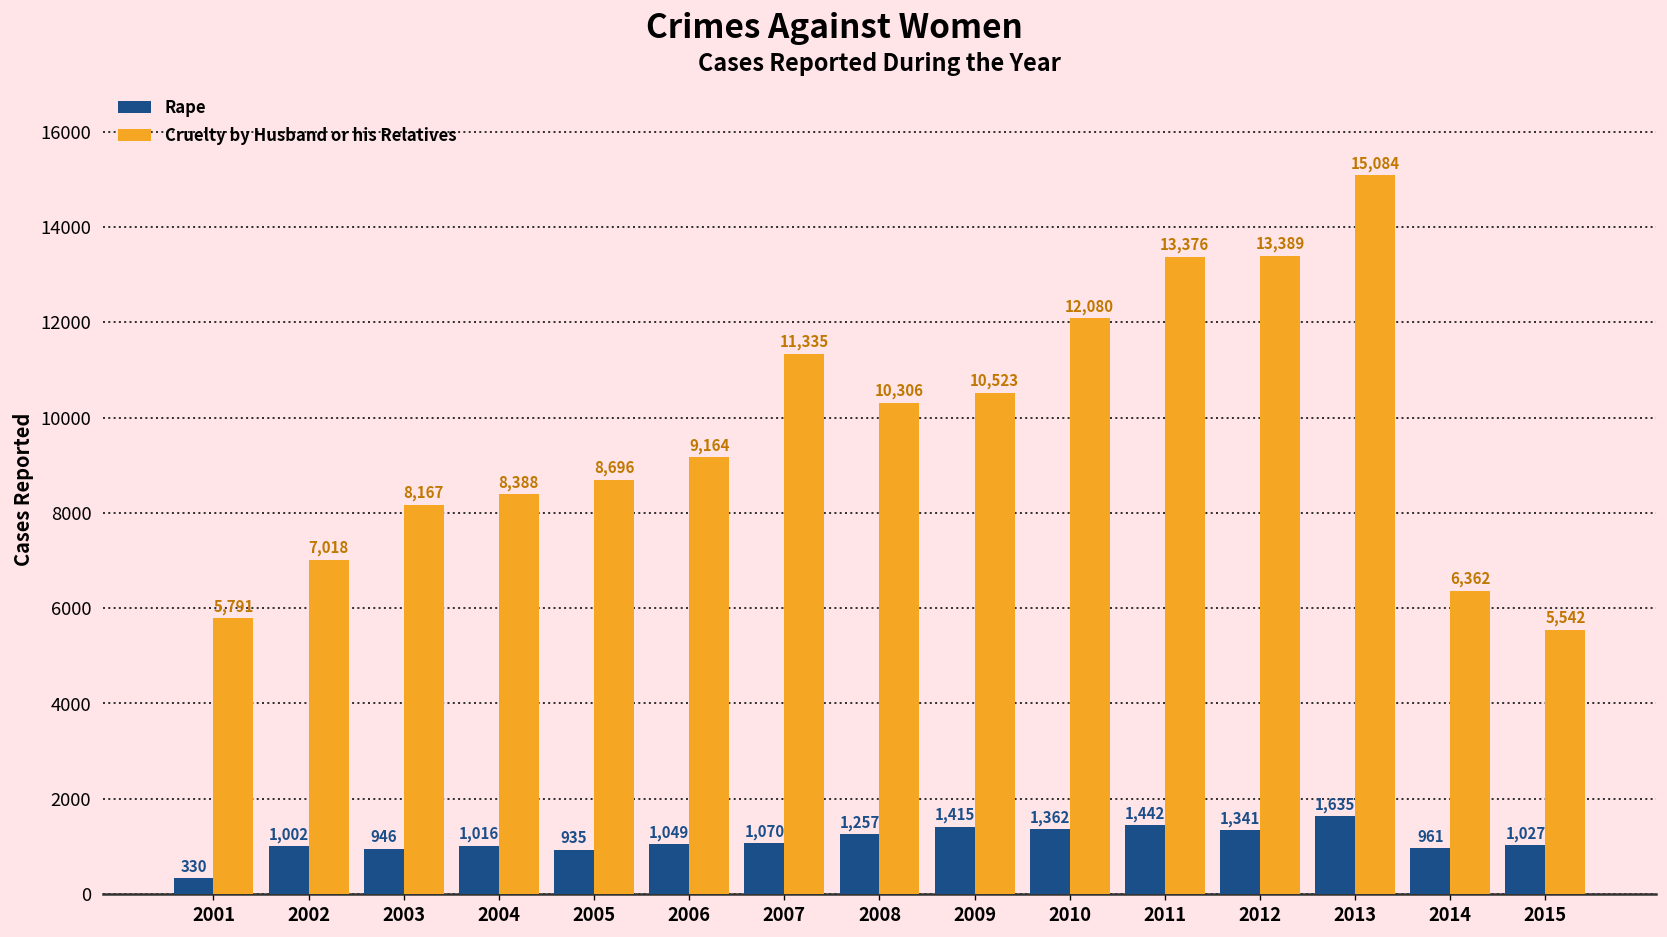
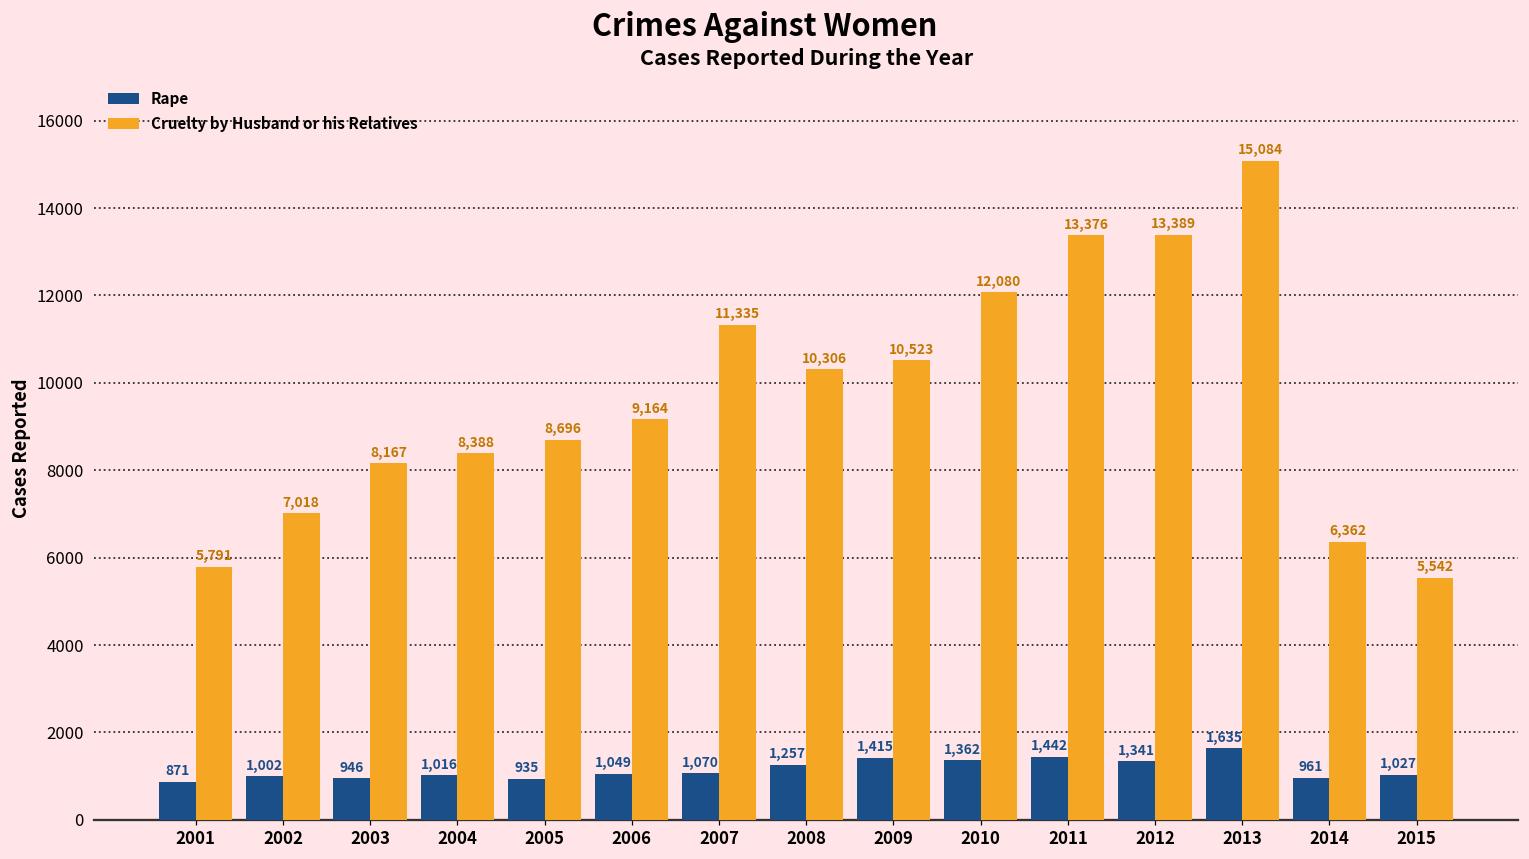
  {
    "Rape": {
-     "2001": "330",
+     "2001": "871",
      "2002": "1,002",
      "2003": "946",
      "2004": "1,016",
      "2005": "935",
      "2006": "1,049",
      "2007": "1,070",
      "2008": "1,257",
      "2009": "1,415",
      "2010": "1,362",
      "2011": "1,442",
      "2012": "1,341",
      "2013": "1,635",
      "2014": "961",
      "2015": "1,027"
    },
    "Cruelty by Husband or his Relatives": {
      "2001": "5,791",
      "2002": "7,018",
      "2003": "8,167",
      "2004": "8,388",
      "2005": "8,696",
      "2006": "9,164",
      "2007": "11,335",
      "2008": "10,306",
      "2009": "10,523",
      "2010": "12,080",
      "2011": "13,376",
      "2012": "13,389",
      "2013": "15,084",
      "2014": "6,362",
      "2015": "5,542"
    }
  }
